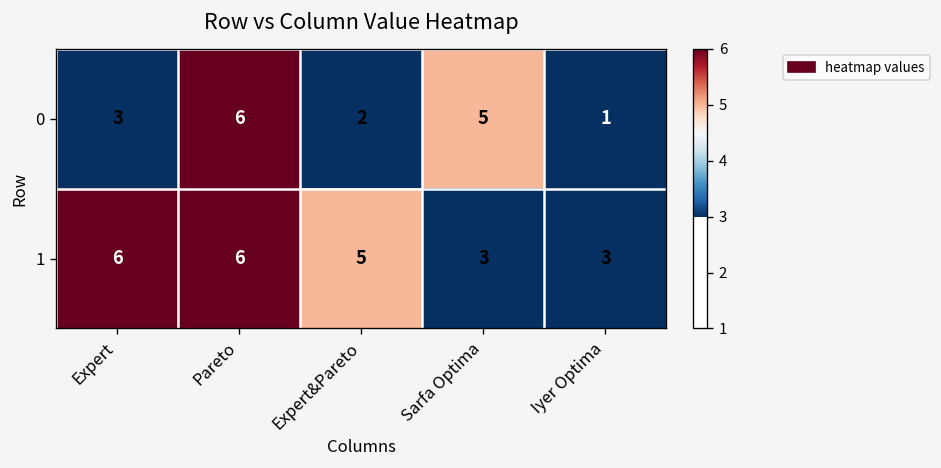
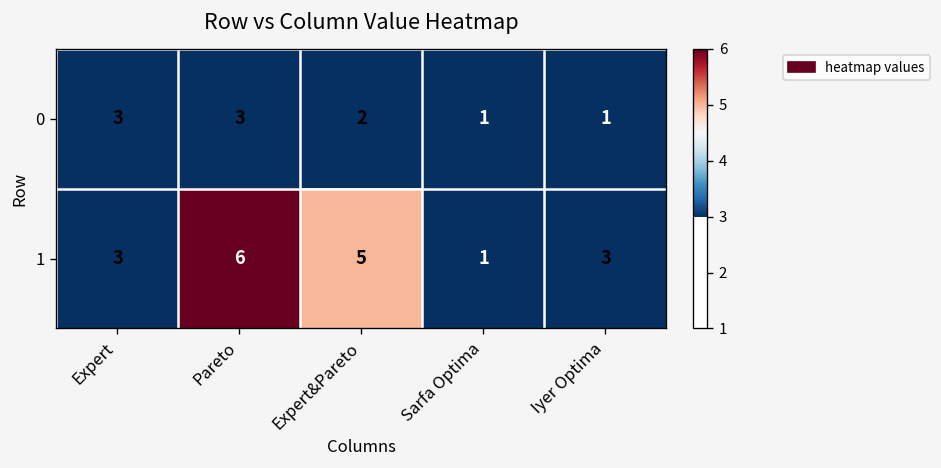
  {
    "0": {
      "Expert": 3,
-     "Pareto": 6,
+     "Pareto": 3,
      "Expert&Pareto": 2,
-     "Sarfa Optima": 5,
+     "Sarfa Optima": 1,
      "Iyer Optima": 1
    },
    "1": {
-     "Expert": 6,
+     "Expert": 3,
      "Pareto": 6,
      "Expert&Pareto": 5,
-     "Sarfa Optima": 3,
+     "Sarfa Optima": 1,
      "Iyer Optima": 3
    }
  }
